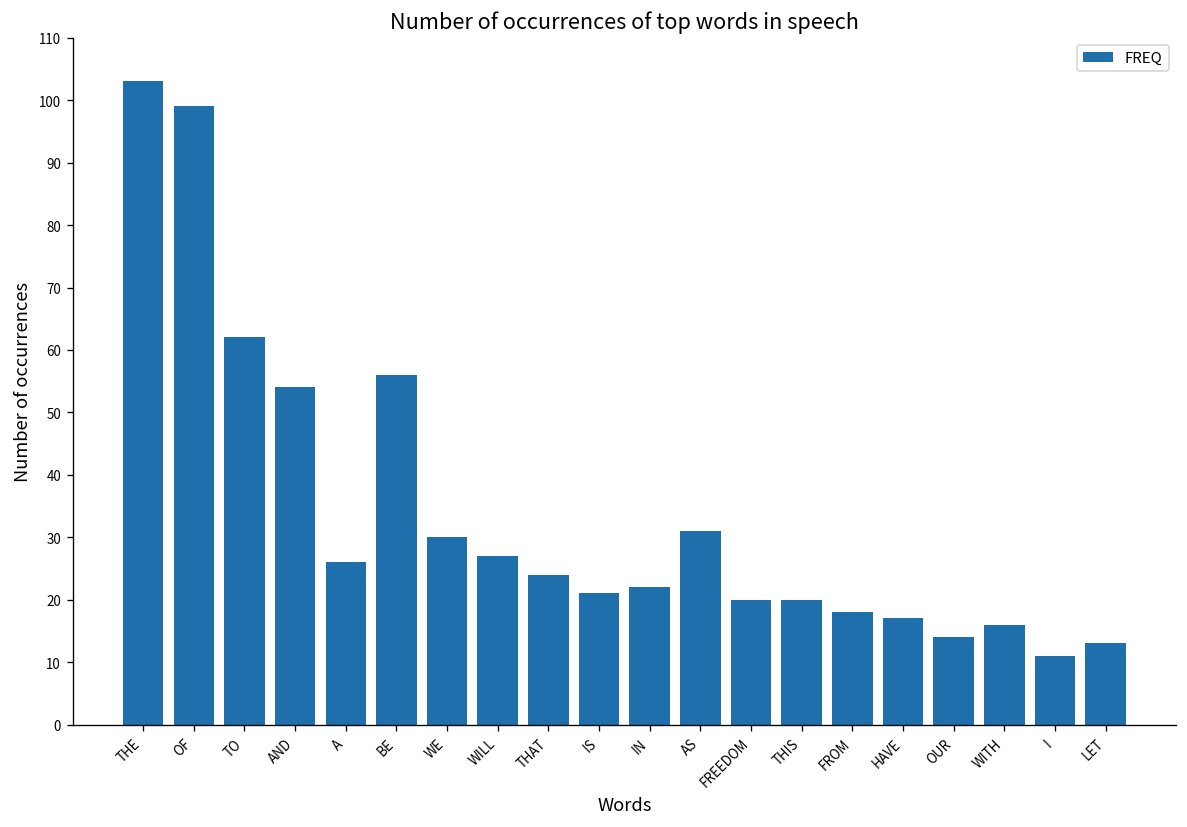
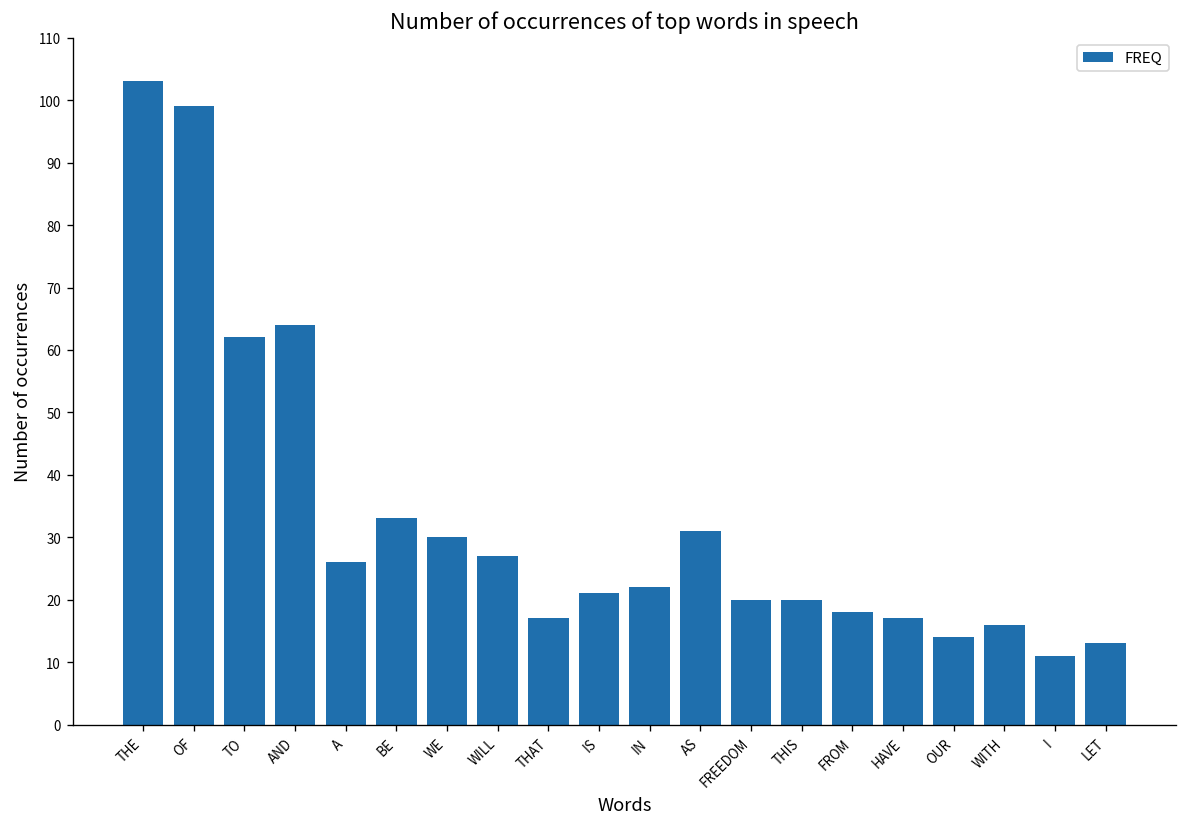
  {
    "THE": 103,
    "OF": 99,
    "TO": 62,
-   "AND": 54,
+   "AND": 64,
    "A": 26,
-   "BE": 56,
+   "BE": 33,
    "WE": 30,
    "WILL": 27,
-   "THAT": 24,
+   "THAT": 17,
    "IS": 21,
    "IN": 22,
    "AS": 31,
    "FREEDOM": 20,
    "THIS": 20,
    "FROM": 18,
    "HAVE": 17,
    "OUR": 14,
    "WITH": 16,
    "I": 11,
    "LET": 13
  }
